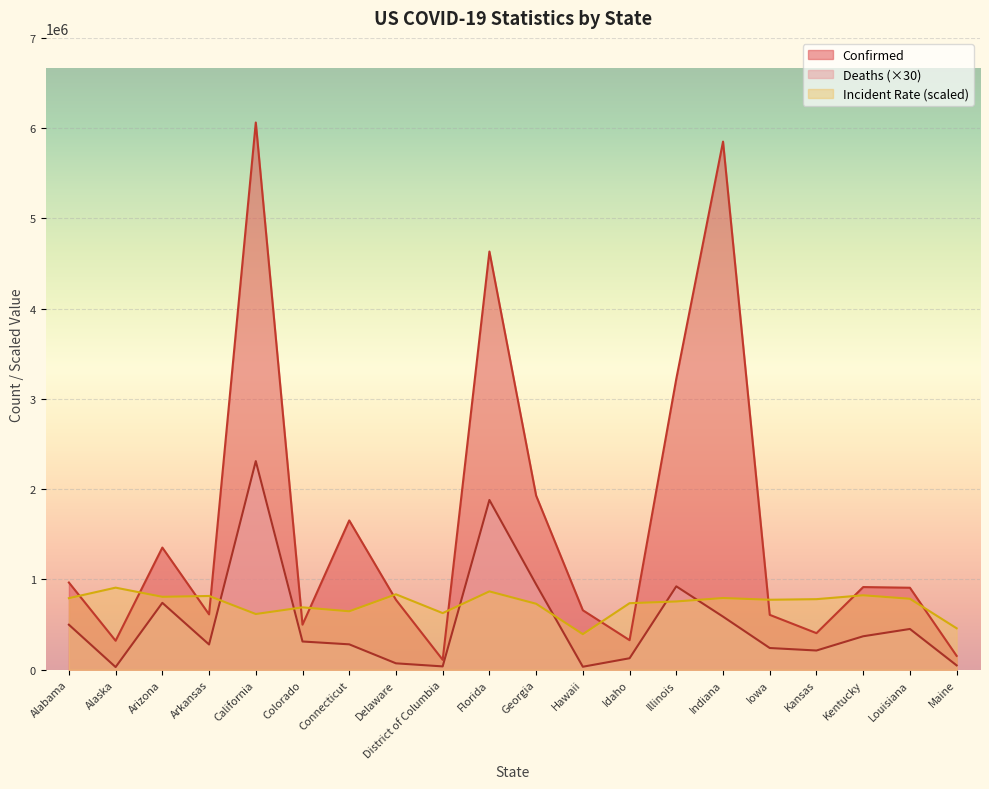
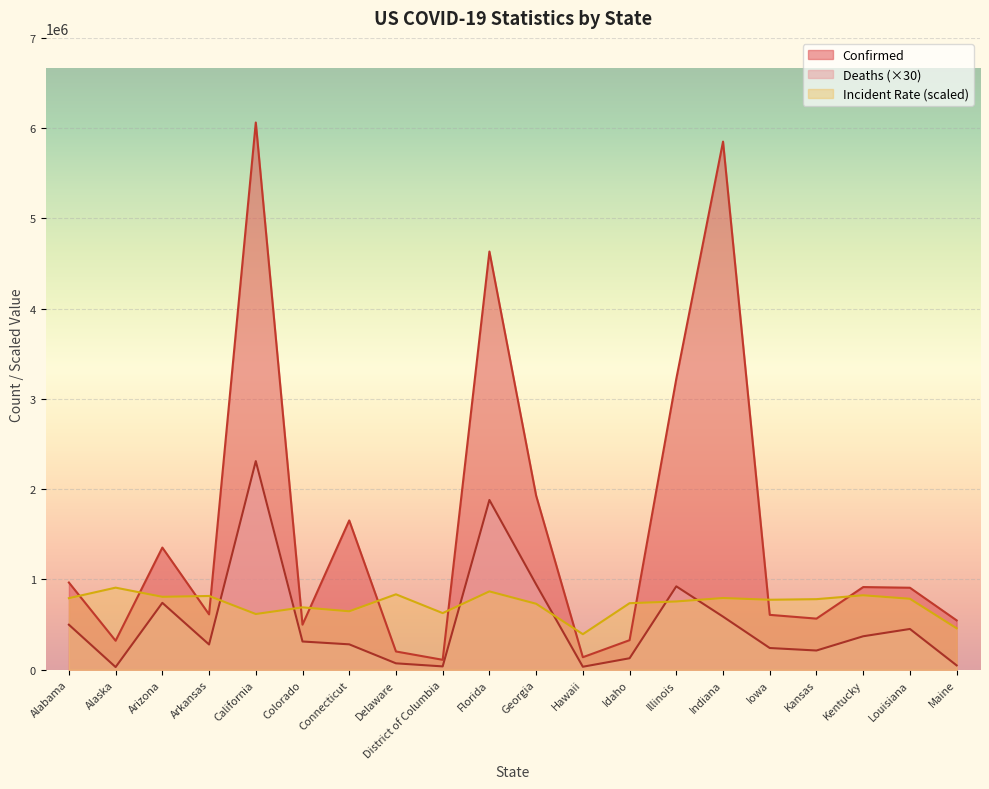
  {
    "Confirmed": {
      "Alabama": 1000000,
      "Alaska": 300000,
      "Arizona": 1400000,
      "Arkansas": 600000,
      "California": 6100000,
      "Colorado": 500000,
      "Connecticut": 1700000,
-     "Delaware": 800000,
+     "Delaware": 200000,
      "District of Columbia": 100000,
      "Florida": 4600000,
      "Georgia": 1900000,
-     "Hawaii": 700000,
+     "Hawaii": 100000,
      "Idaho": 300000,
      "Illinois": 3200000,
      "Indiana": 5900000,
      "Iowa": 600000,
-     "Kansas": 400000,
+     "Kansas": 600000,
      "Kentucky": 900000,
      "Louisiana": 900000,
-     "Maine": 200000
+     "Maine": 500000
    }
  }
